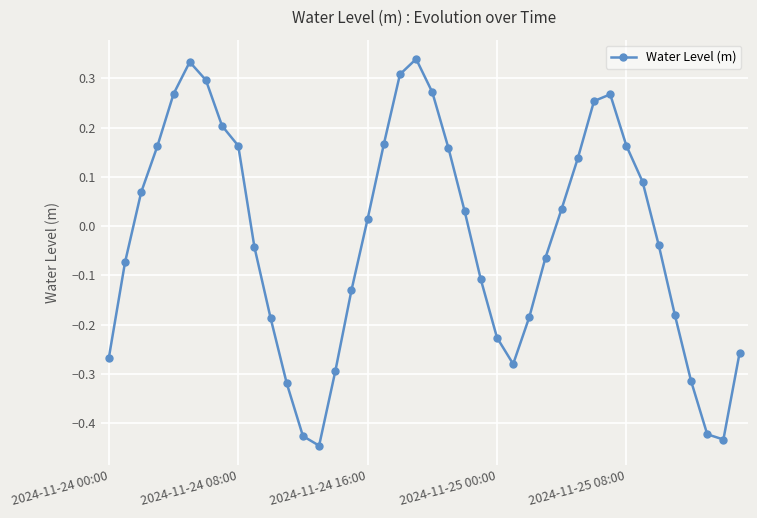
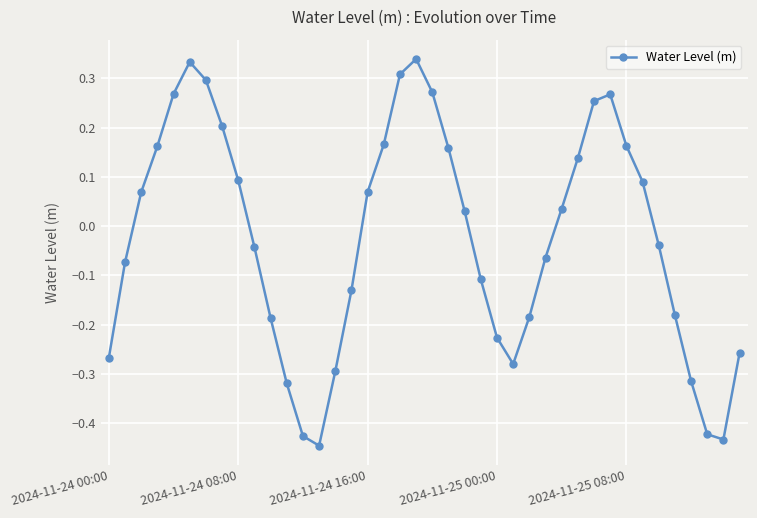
  {
    "2024-11-24 00:00": -0.27,
-   "2024-11-24 08:00": 0.16,
-   "2024-11-24 16:00": 0.01,
+   "2024-11-24 08:00": 0.09,
+   "2024-11-24 16:00": 0.07,
    "2024-11-25 00:00": -0.23,
    "2024-11-25 08:00": 0.16
  }
